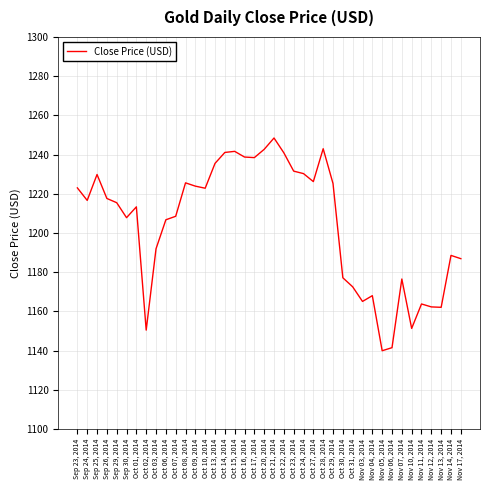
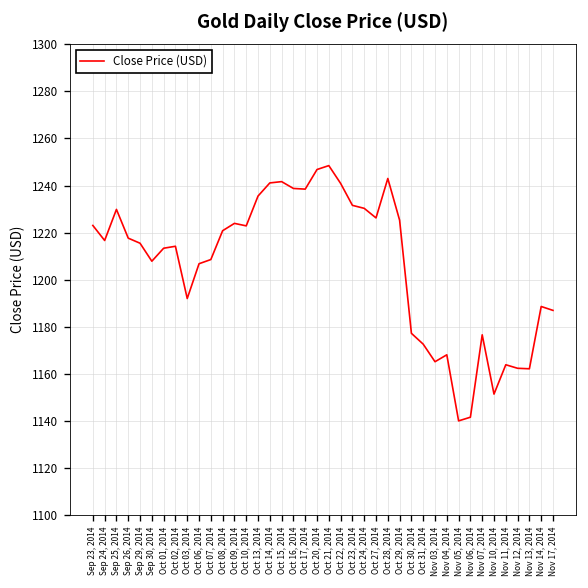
  {
    "Sep 23, 2014": 1223,
    "Sep 24, 2014": 1217,
    "Sep 25, 2014": 1230,
    "Sep 26, 2014": 1218,
    "Sep 29, 2014": 1215,
    "Sep 30, 2014": 1208,
    "Oct 01, 2014": 1213,
-   "Oct 02, 2014": 1151,
+   "Oct 02, 2014": 1214,
    "Oct 03, 2014": 1192,
    "Oct 06, 2014": 1207,
    "Oct 07, 2014": 1209,
-   "Oct 08, 2014": 1226,
+   "Oct 08, 2014": 1221,
    "Oct 09, 2014": 1224,
    "Oct 10, 2014": 1223,
    "Oct 13, 2014": 1236,
    "Oct 14, 2014": 1241,
    "Oct 15, 2014": 1242,
    "Oct 16, 2014": 1239,
    "Oct 17, 2014": 1238,
-   "Oct 20, 2014": 1243,
+   "Oct 20, 2014": 1247,
    "Oct 21, 2014": 1248,
    "Oct 22, 2014": 1241,
    "Oct 23, 2014": 1232,
    "Oct 24, 2014": 1230,
    "Oct 27, 2014": 1226,
    "Oct 28, 2014": 1243,
    "Oct 29, 2014": 1225,
    "Oct 30, 2014": 1177,
    "Oct 31, 2014": 1173,
    "Nov 03, 2014": 1165,
    "Nov 04, 2014": 1168,
    "Nov 05, 2014": 1140,
    "Nov 06, 2014": 1142,
    "Nov 07, 2014": 1177,
    "Nov 10, 2014": 1151,
    "Nov 11, 2014": 1164,
    "Nov 12, 2014": 1162,
    "Nov 13, 2014": 1162,
    "Nov 14, 2014": 1189,
    "Nov 17, 2014": 1187
  }
